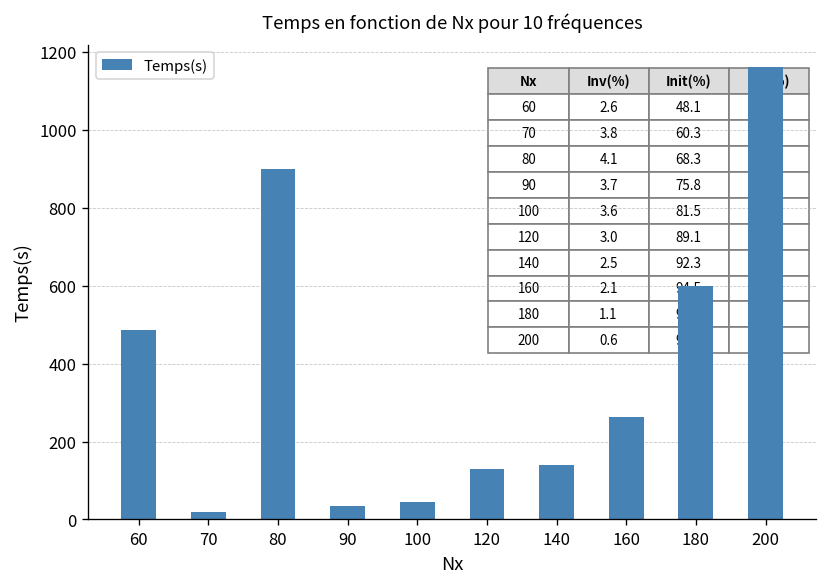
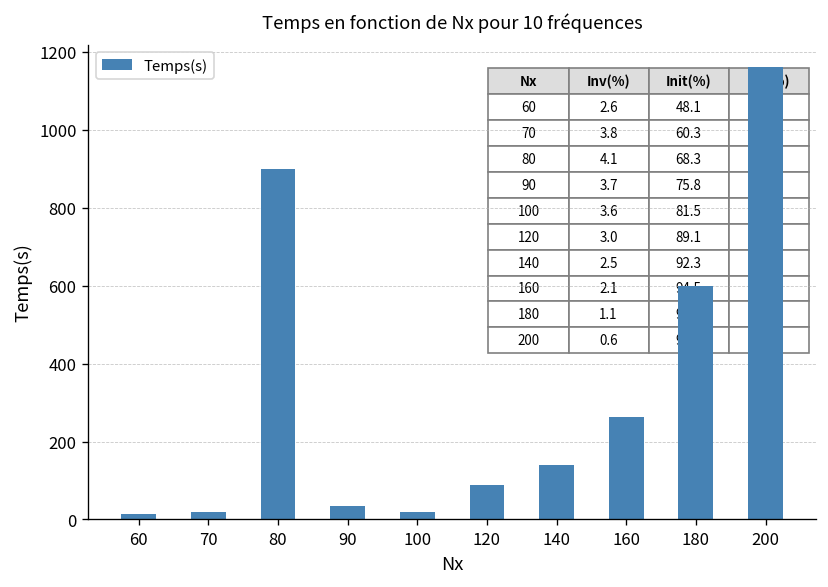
  {
-   "60": 490,
+   "60": 10,
    "70": 20,
    "80": 900,
    "90": 30,
-   "100": 50,
-   "120": 130,
+   "100": 20,
+   "120": 90,
    "140": 140,
    "160": 260,
    "200": 1160
  }
